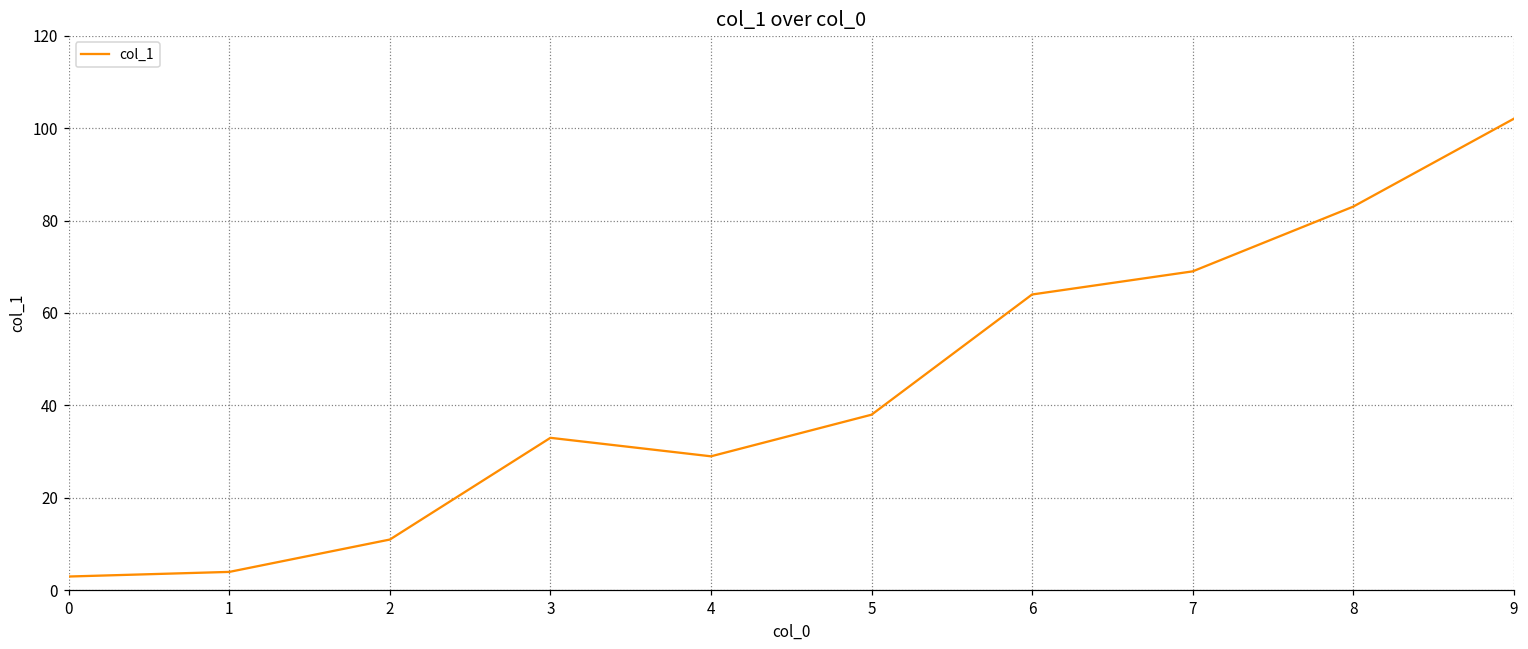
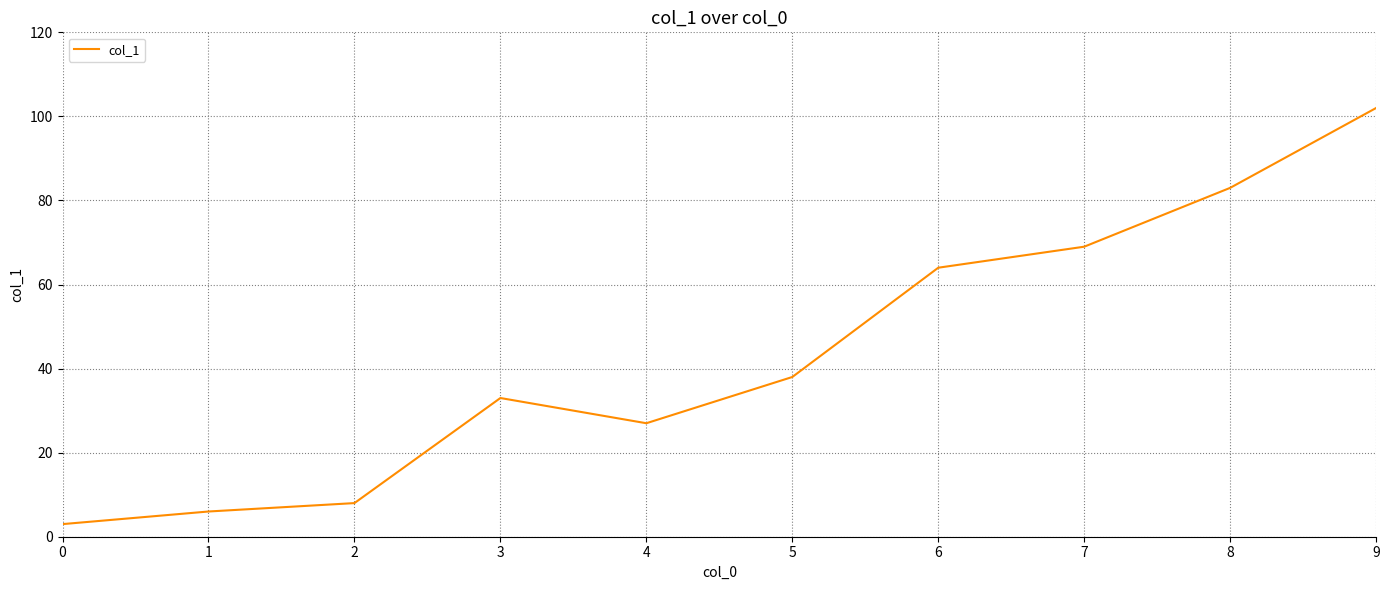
  {
    "0": 3,
-   "1": 4,
-   "2": 11,
+   "1": 6,
+   "2": 8,
    "3": 33,
-   "4": 29,
+   "4": 27,
    "5": 38,
    "6": 64,
    "7": 69,
    "8": 83,
    "9": 102
  }
